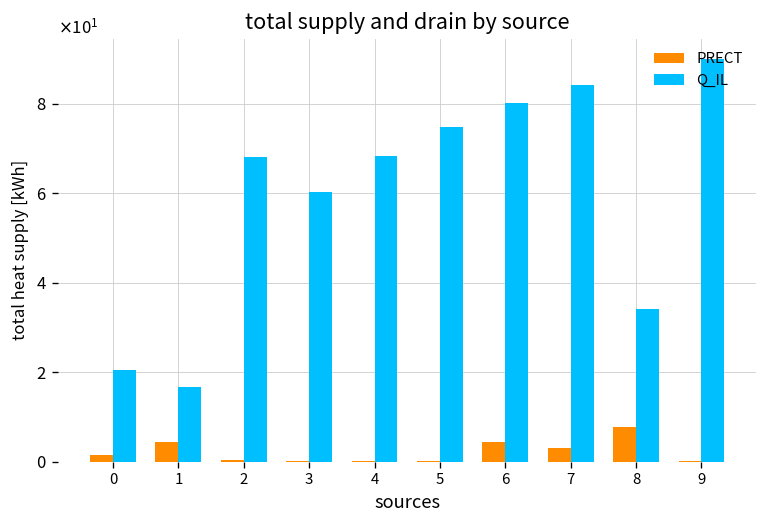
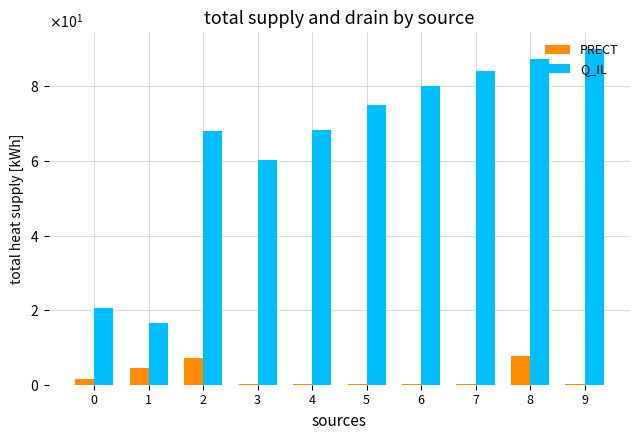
  {
    "PRECT": {
      "0": 1,
      "1": 5,
-     "2": 0,
-     "6": 4,
-     "7": 3,
+     "2": 7,
+     "6": 0,
+     "7": 0,
      "8": 8
    },
    "Q_IL": {
      "0": 21,
      "1": 17,
      "2": 68,
      "3": 60,
      "4": 68,
      "5": 75,
      "6": 80,
      "7": 84,
-     "8": 34,
+     "8": 87,
      "9": 90
    }
  }
